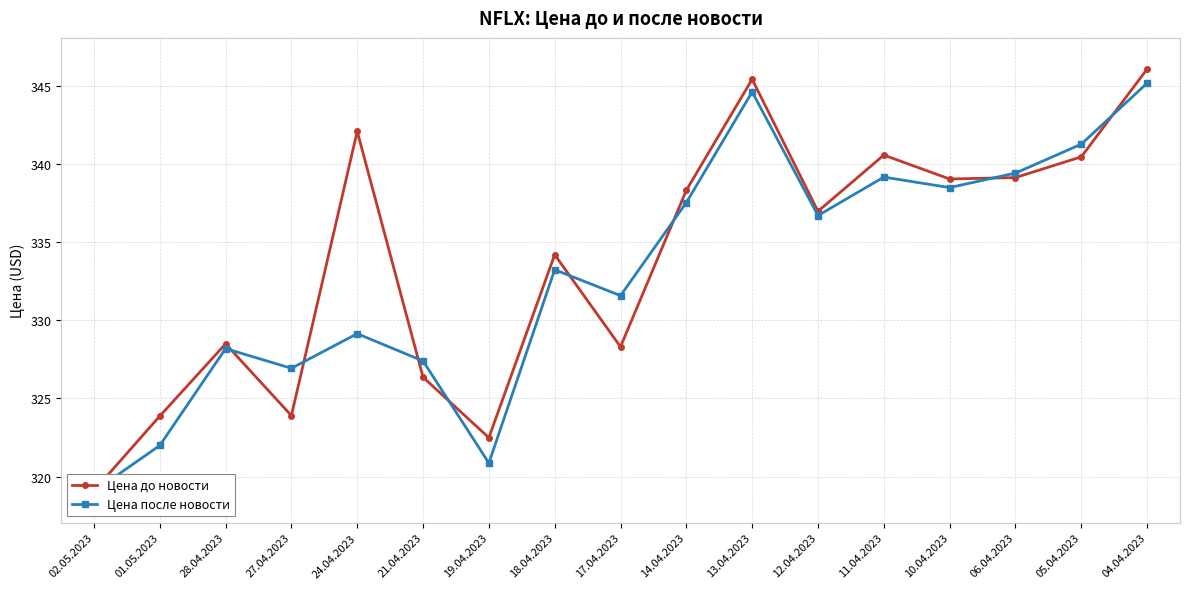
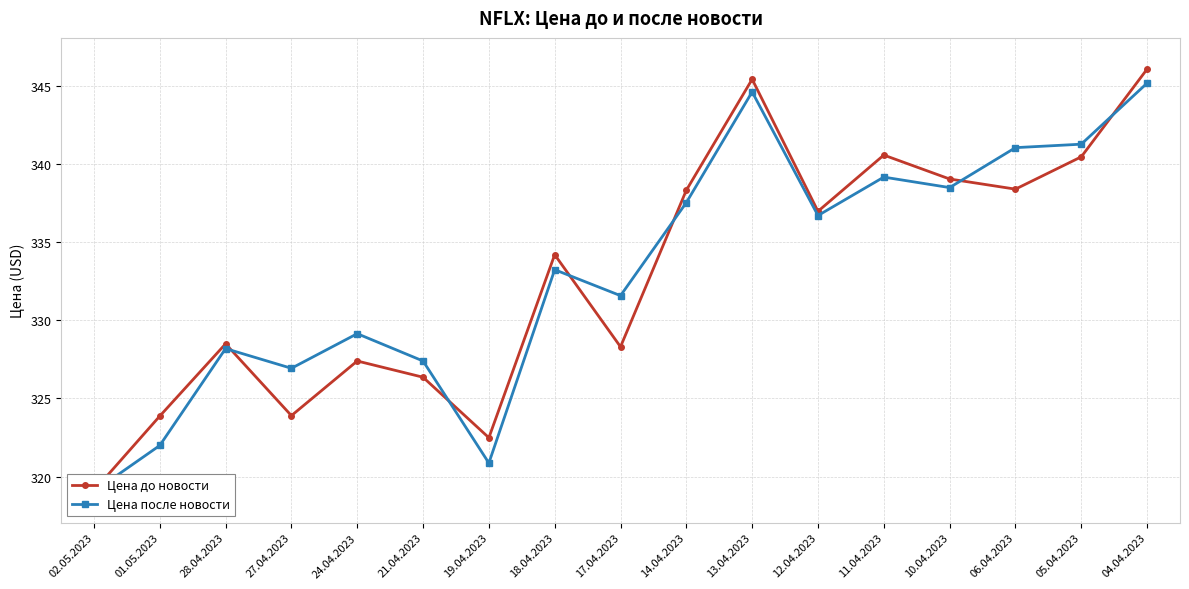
  {
    "Цена до новости": {
      "01.05.2023": 323.9,
      "28.04.2023": 328.5,
      "27.04.2023": 323.9,
-     "24.04.2023": 342.1,
+     "24.04.2023": 327.4,
      "21.04.2023": 326.4,
      "19.04.2023": 322.5,
      "18.04.2023": 334.2,
      "17.04.2023": 328.3,
      "14.04.2023": 338.3,
      "13.04.2023": 345.5,
      "12.04.2023": 337.0,
      "11.04.2023": 340.6,
      "10.04.2023": 339.1,
-     "06.04.2023": 339.2,
+     "06.04.2023": 338.4,
      "05.04.2023": 340.5,
      "04.04.2023": 346.1
    },
    "Цена после новости": {
      "01.05.2023": 322.0,
      "28.04.2023": 328.2,
      "27.04.2023": 326.9,
      "24.04.2023": 329.1,
      "21.04.2023": 327.4,
      "19.04.2023": 320.9,
      "18.04.2023": 333.3,
      "17.04.2023": 331.6,
      "14.04.2023": 337.5,
      "13.04.2023": 344.6,
      "12.04.2023": 336.7,
      "11.04.2023": 339.2,
      "10.04.2023": 338.5,
-     "06.04.2023": 339.4,
+     "06.04.2023": 341.1,
      "05.04.2023": 341.3,
      "04.04.2023": 345.2
    }
  }
